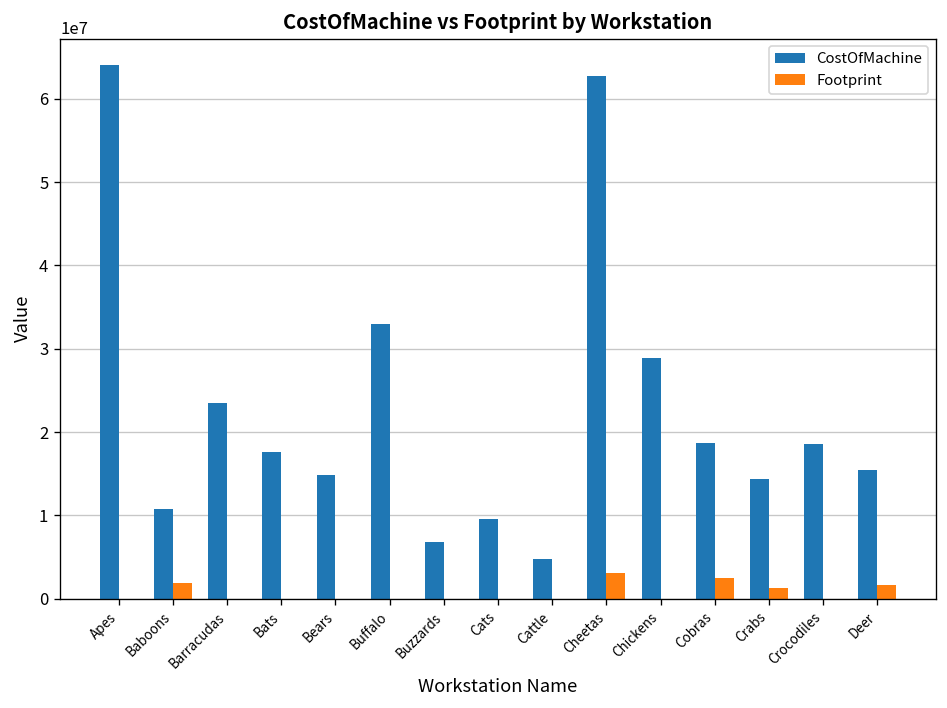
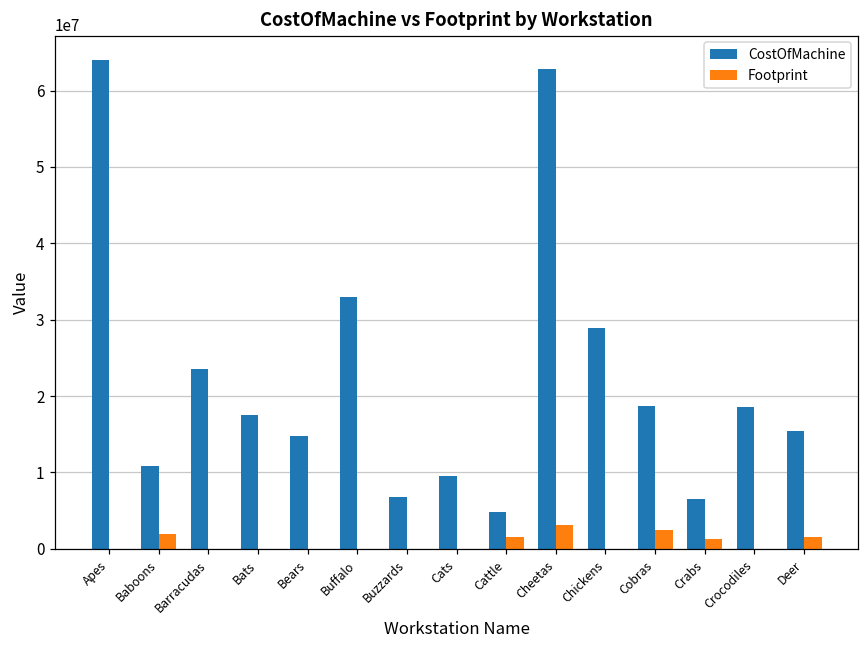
  {
    "CostOfMachine": {
      "Apes": 64000000,
      "Baboons": 11000000,
      "Barracudas": 24000000,
      "Bats": 18000000,
      "Bears": 15000000,
      "Buffalo": 33000000,
      "Buzzards": 7000000,
      "Cats": 10000000,
      "Cattle": 5000000,
      "Cheetas": 63000000,
      "Chickens": 29000000,
      "Cobras": 19000000,
-     "Crabs": 14000000,
+     "Crabs": 7000000,
      "Crocodiles": 19000000,
      "Deer": 15000000
    },
    "Footprint": {
      "Baboons": 2000000,
-     "Cattle": 0,
+     "Cattle": 2000000,
      "Cheetas": 3000000,
      "Cobras": 3000000,
      "Crabs": 1000000,
      "Deer": 2000000
    }
  }
